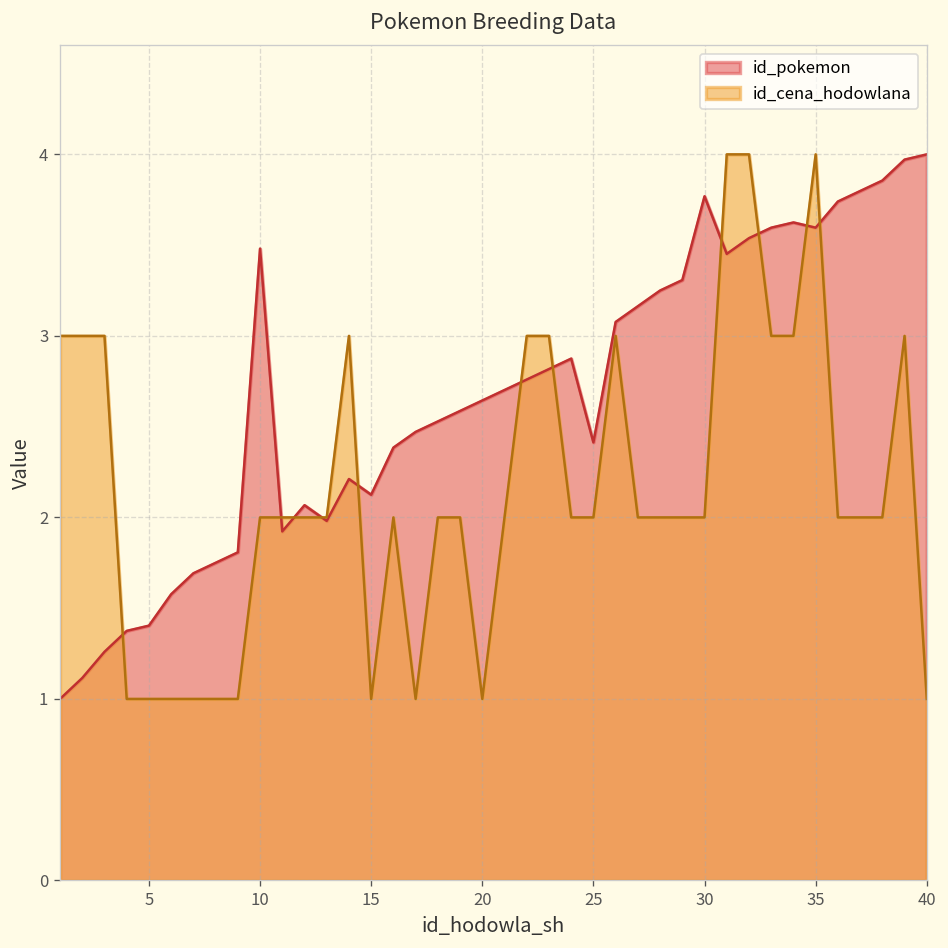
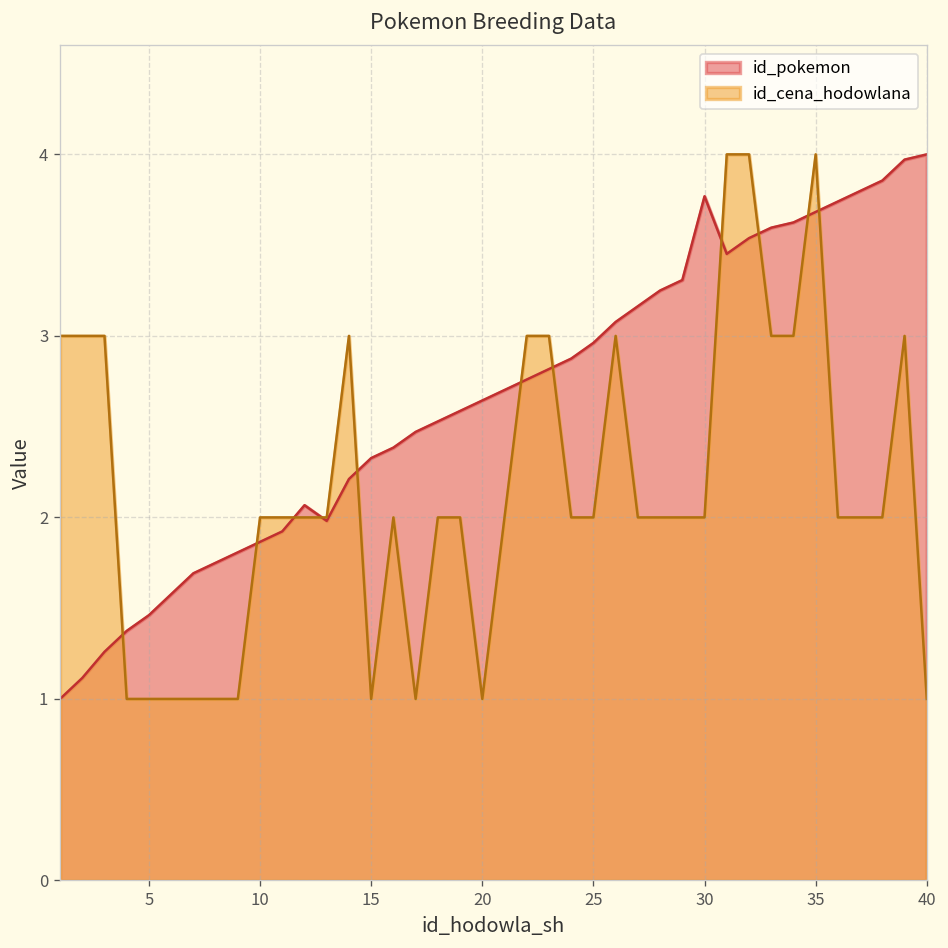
  {
    "id_pokemon": {
-     "5": 1.40,
-     "10": 3.48,
-     "15": 2.13,
+     "5": 1.46,
+     "10": 1.87,
+     "15": 2.33,
      "20": 2.64,
-     "25": 2.41,
+     "25": 2.96,
      "30": 3.77,
-     "35": 3.60,
+     "35": 3.68,
      "40": 4.00
    },
    "id_cena_hodowlana": {
      "5": 1.00,
      "10": 2.00,
      "15": 1.00,
      "20": 1.00,
      "25": 2.00,
      "30": 2.00,
      "35": 4.00,
      "40": 1.00
    }
  }
